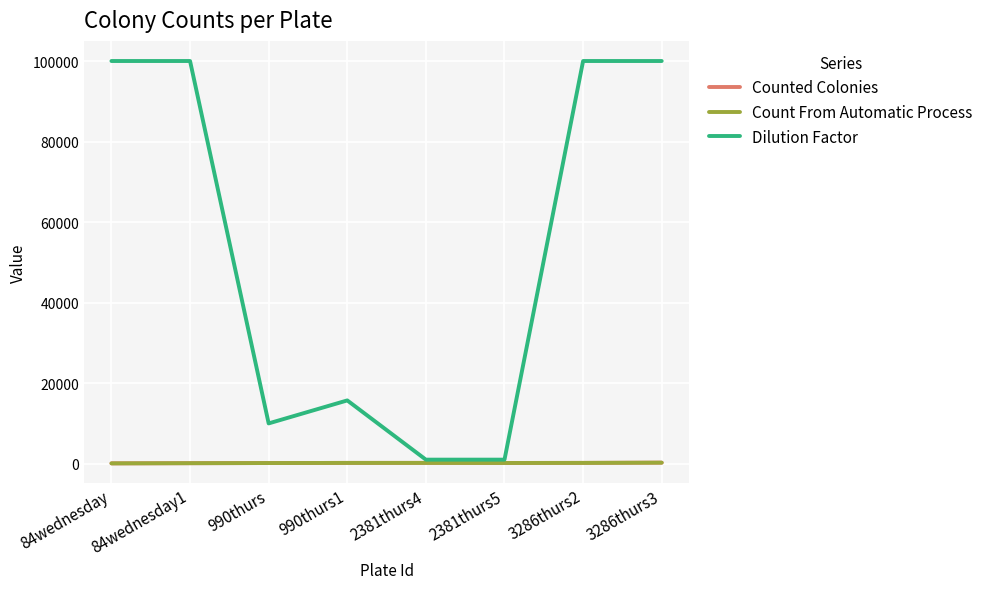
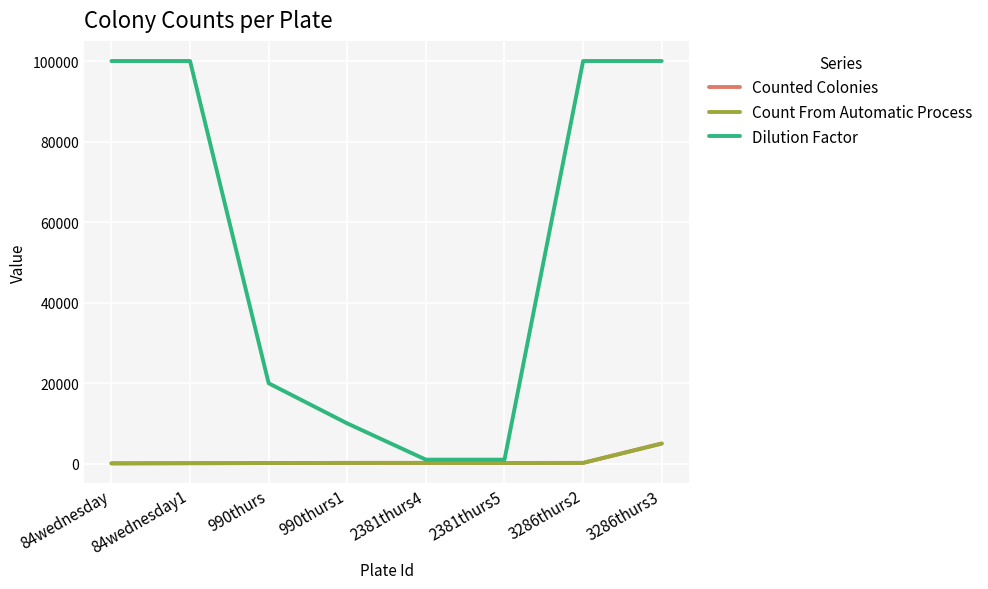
  {
    "Counted Colonies": {
-     "3286thurs3": 0
+     "3286thurs3": 5000
    },
    "Count From Automatic Process": {
-     "3286thurs3": 0
+     "3286thurs3": 5000
    },
    "Dilution Factor": {
      "84wednesday": 100000,
      "84wednesday1": 100000,
-     "990thurs": 10000,
-     "990thurs1": 16000,
+     "990thurs": 20000,
+     "990thurs1": 10000,
      "2381thurs4": 1000,
      "2381thurs5": 1000,
      "3286thurs2": 100000,
      "3286thurs3": 100000
    }
  }
